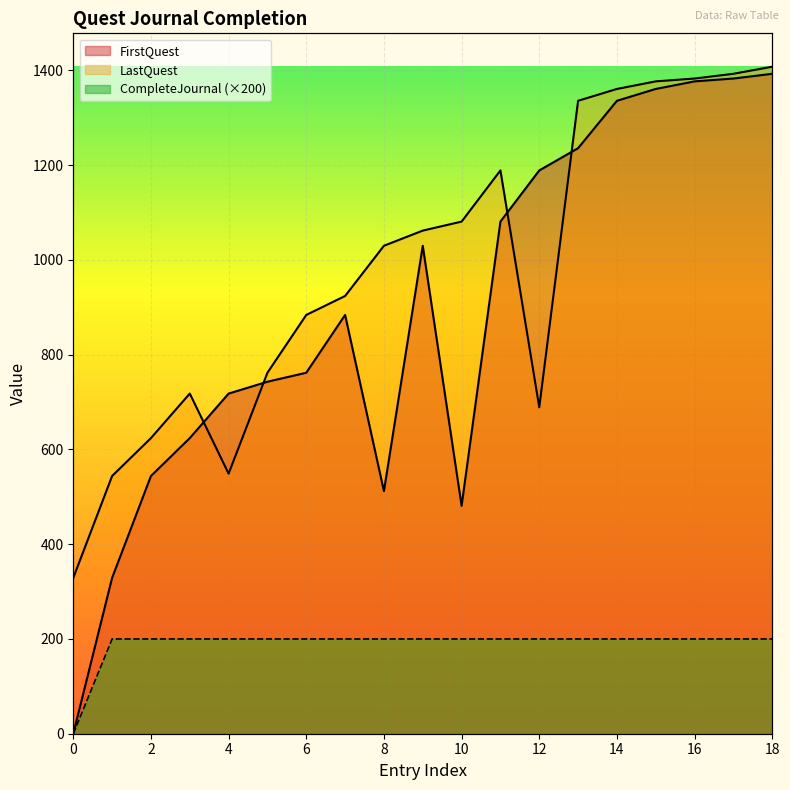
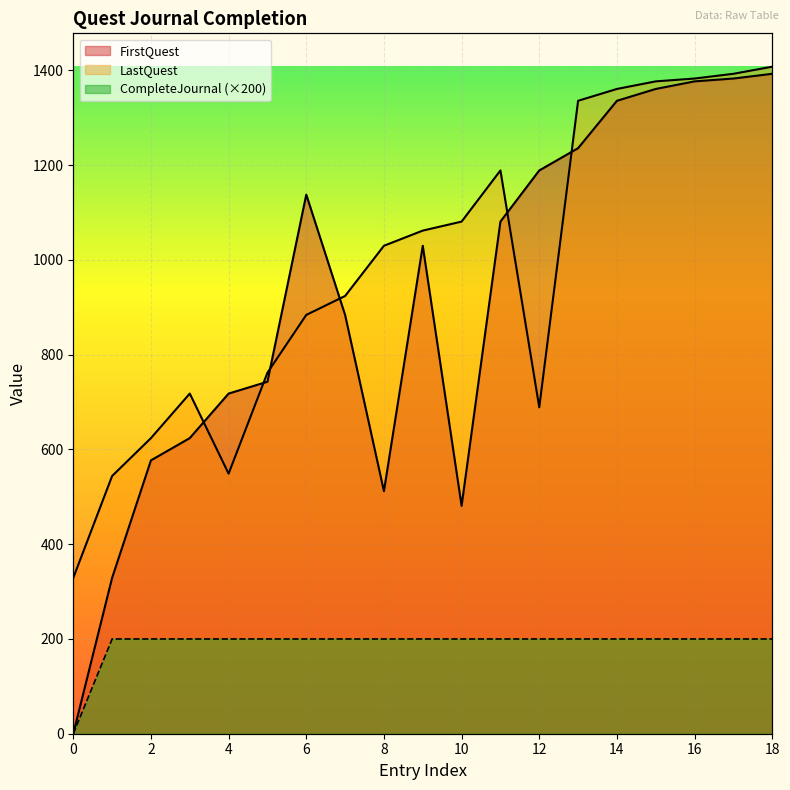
  {
    "FirstQuest": {
-     "2": 540,
+     "2": 580,
      "4": 720,
-     "6": 760,
+     "6": 1140,
      "8": 510,
      "10": 480,
      "12": 1190,
      "14": 1340,
      "16": 1380,
      "18": 1390
    },
    "LastQuest": {
      "0": 330,
      "2": 620,
      "4": 550,
      "6": 880,
      "8": 1030,
      "10": 1080,
      "12": 690,
      "14": 1360,
      "16": 1380,
      "18": 1410
    },
    "CompleteJournal (×200)": {
      "2": 200,
      "4": 200,
      "6": 200,
      "8": 200,
      "10": 200,
      "12": 200,
      "14": 200,
      "16": 200,
      "18": 200
    }
  }
